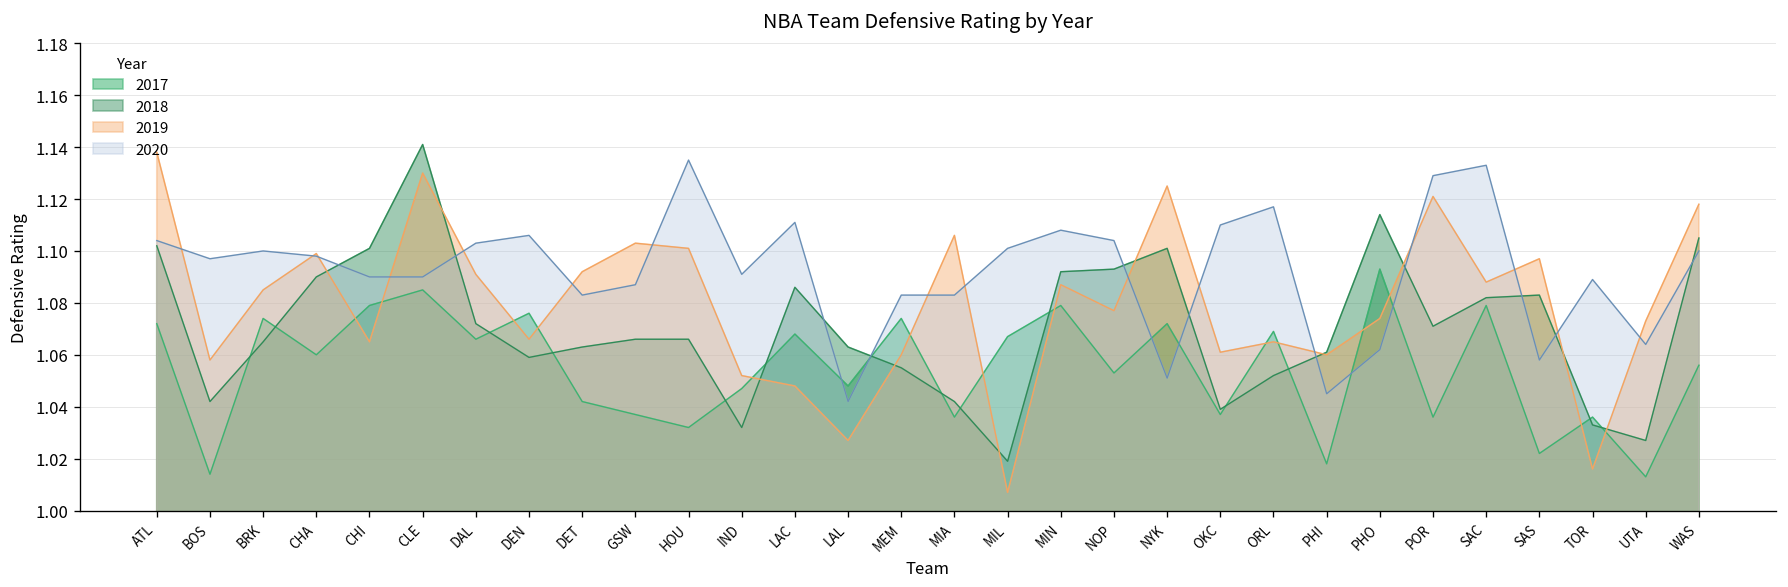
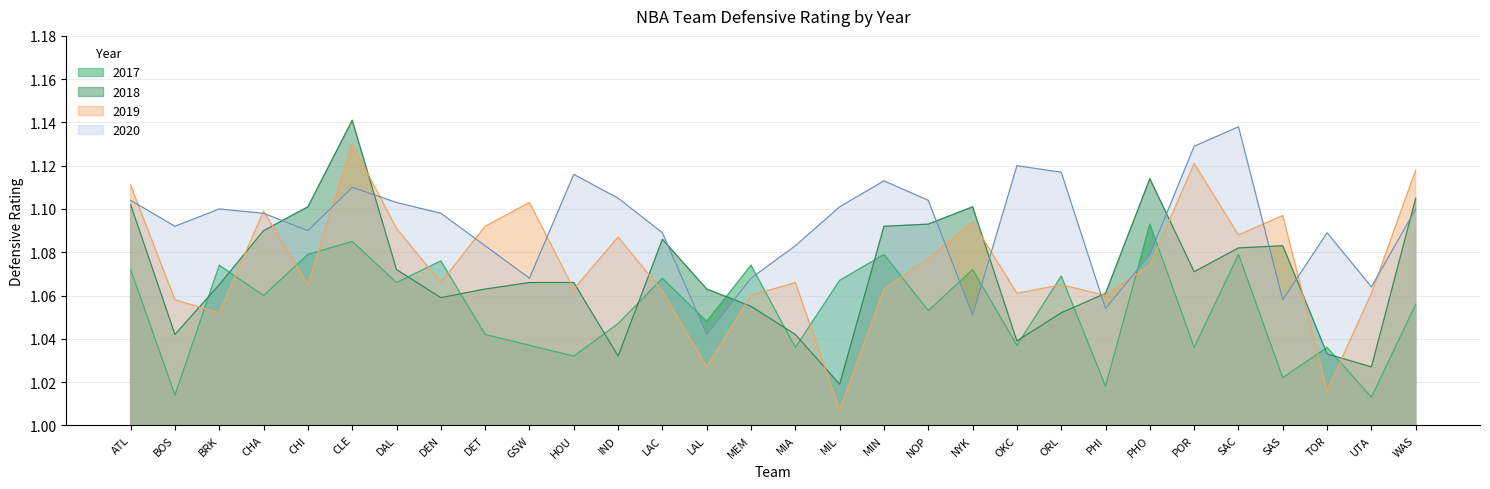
  {
    "2019": {
-     "ATL": 1.138,
+     "ATL": 1.111,
      "BOS": 1.058,
-     "BRK": 1.085,
+     "BRK": 1.052,
      "CHI": 1.065,
      "CLE": 1.130,
      "DAL": 1.091,
      "DEN": 1.066,
      "DET": 1.092,
      "GSW": 1.103,
-     "HOU": 1.101,
-     "IND": 1.052,
-     "LAC": 1.048,
+     "HOU": 1.063,
+     "IND": 1.087,
+     "LAC": 1.062,
      "LAL": 1.027,
      "MEM": 1.060,
-     "MIA": 1.106,
+     "MIA": 1.066,
      "MIL": 1.007,
-     "MIN": 1.087,
+     "MIN": 1.063,
      "NOP": 1.077,
-     "NYK": 1.125,
+     "NYK": 1.094,
      "OKC": 1.061,
      "ORL": 1.065,
      "PHO": 1.074,
      "POR": 1.121,
      "SAC": 1.088,
      "SAS": 1.097,
      "TOR": 1.016,
-     "UTA": 1.073,
+     "UTA": 1.061,
      "WAS": 1.118
    },
    "2020": {
      "ATL": 1.104,
-     "BOS": 1.097,
+     "BOS": 1.092,
      "BRK": 1.100,
      "CHI": 1.090,
-     "CLE": 1.09,
+     "CLE": 1.11,
      "DAL": 1.103,
-     "DEN": 1.106,
+     "DEN": 1.098,
      "DET": 1.083,
-     "GSW": 1.087,
-     "HOU": 1.135,
-     "IND": 1.091,
-     "LAC": 1.111,
+     "GSW": 1.068,
+     "HOU": 1.116,
+     "IND": 1.105,
+     "LAC": 1.089,
      "LAL": 1.042,
-     "MEM": 1.083,
+     "MEM": 1.068,
      "MIA": 1.083,
      "MIL": 1.101,
-     "MIN": 1.108,
+     "MIN": 1.113,
      "NOP": 1.104,
      "NYK": 1.051,
-     "OKC": 1.11,
+     "OKC": 1.12,
      "ORL": 1.117,
-     "PHI": 1.045,
-     "PHO": 1.062,
+     "PHI": 1.054,
+     "PHO": 1.079,
      "POR": 1.129,
-     "SAC": 1.133,
+     "SAC": 1.138,
      "SAS": 1.058,
      "TOR": 1.089,
      "UTA": 1.064,
      "WAS": 1.100
    }
  }
